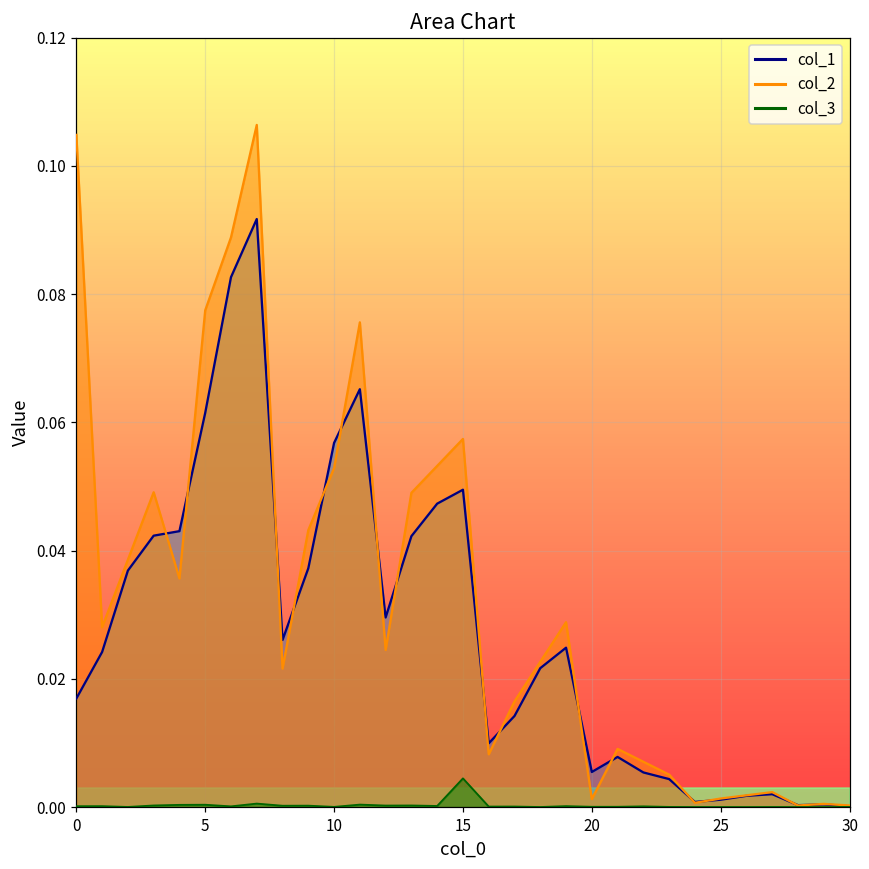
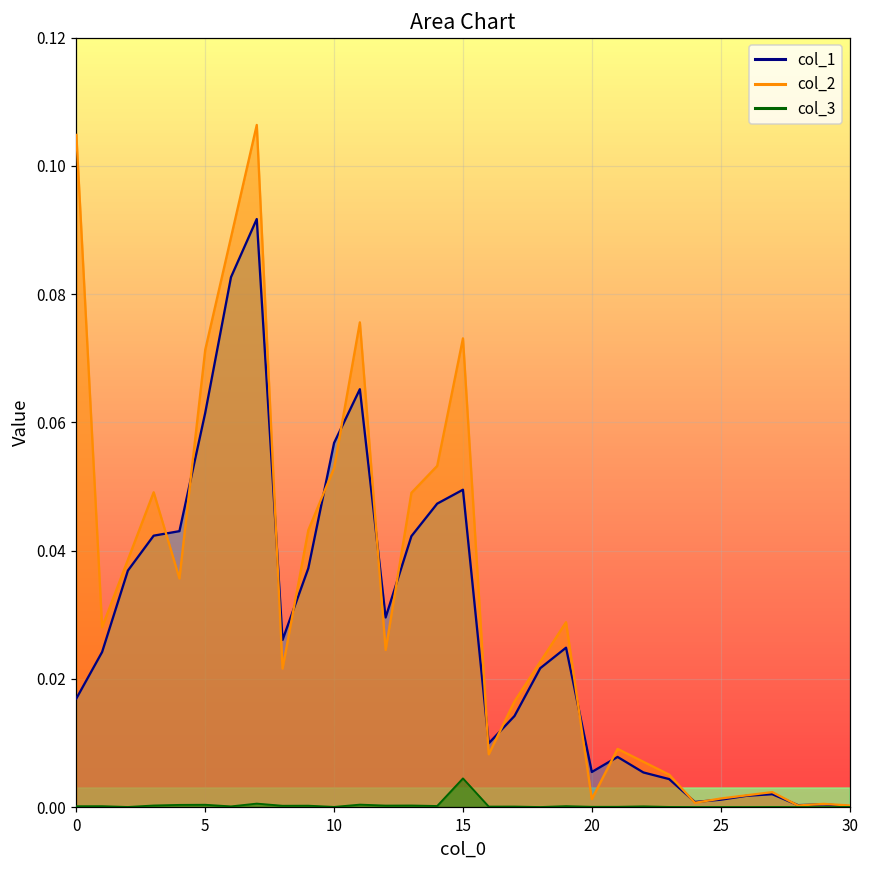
  {
    "col_2": {
      "0": 0.105,
-     "5": 0.077,
+     "5": 0.071,
      "10": 0.053,
-     "15": 0.057
+     "15": 0.073
    },
    "col_3": {
      "15": 0.004
    }
  }
